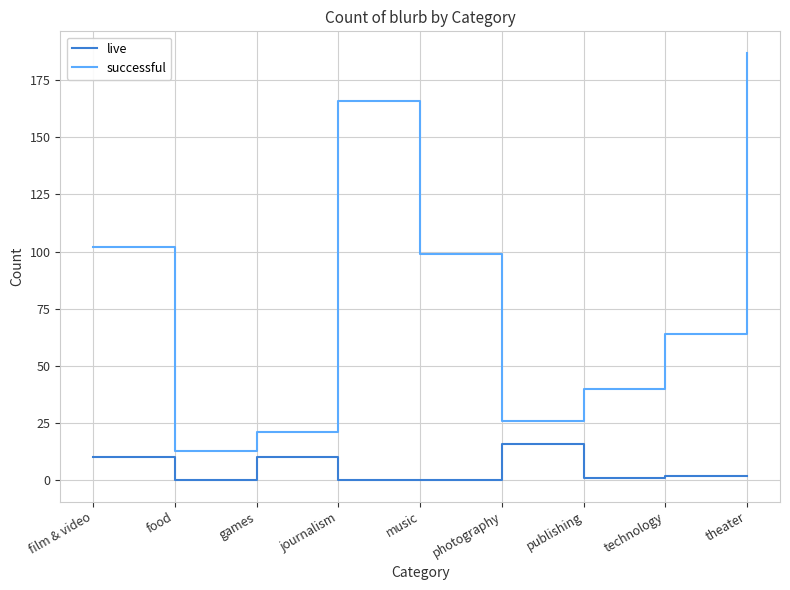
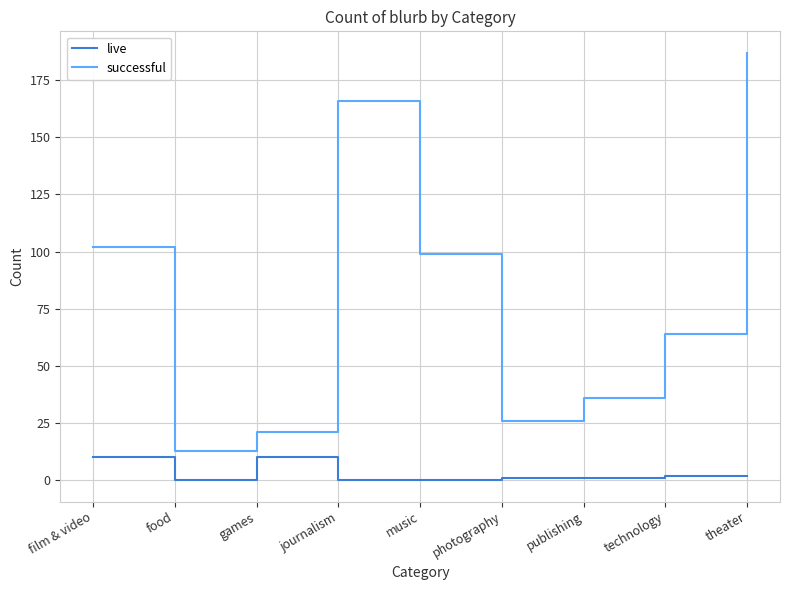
  {
    "live": {
      "film & video": 10,
      "food": 0,
      "games": 10,
      "journalism": 0,
      "music": 0,
-     "photography": 16,
+     "photography": 1,
      "publishing": 1,
      "technology": 2,
      "theater": 2
    },
    "successful": {
      "film & video": 102,
      "food": 13,
      "games": 21,
      "journalism": 166,
      "music": 99,
      "photography": 26,
-     "publishing": 40,
+     "publishing": 36,
      "technology": 64,
      "theater": 187
    }
  }
